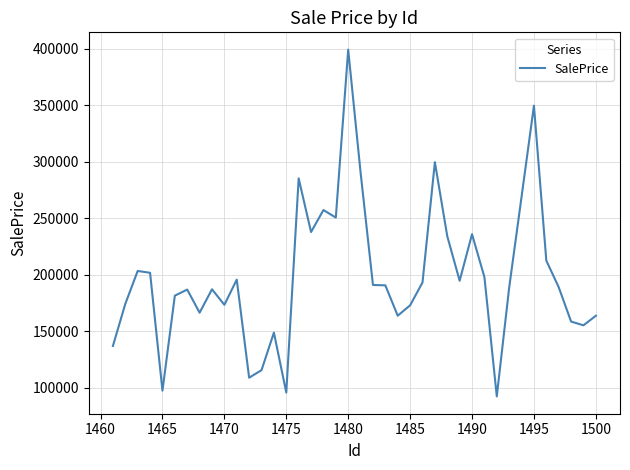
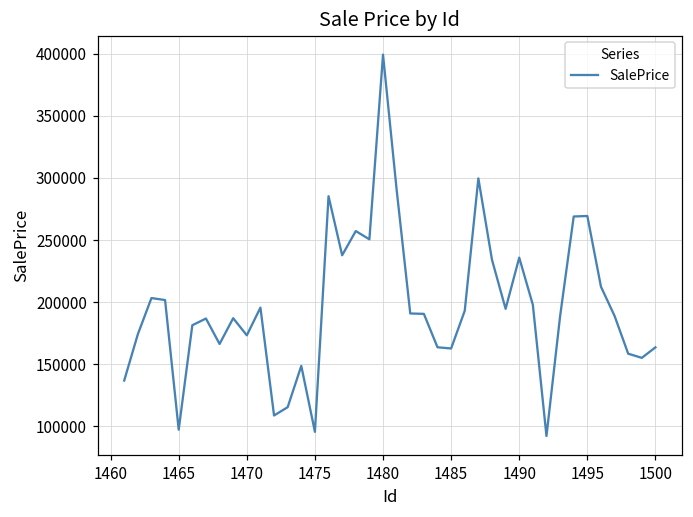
  {
    "1465": 97000,
    "1470": 173000,
    "1475": 96000,
    "1480": 399000,
-   "1485": 173000,
+   "1485": 163000,
    "1490": 236000,
-   "1495": 350000,
+   "1495": 269000,
    "1500": 164000
  }
